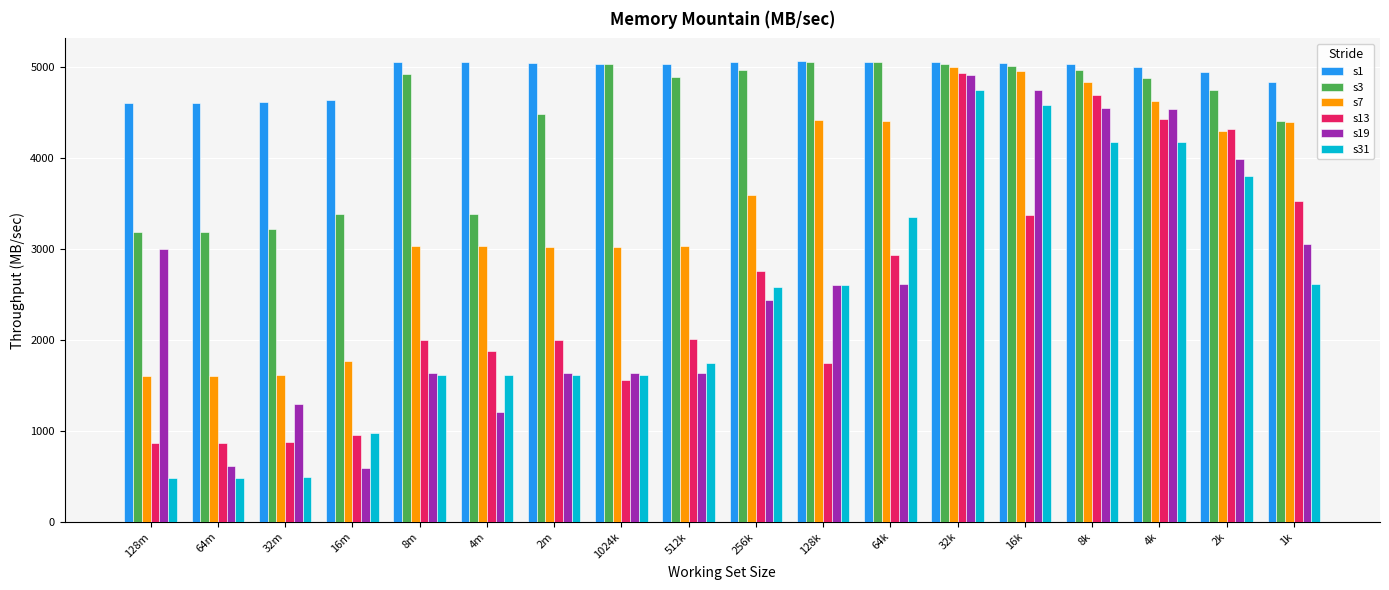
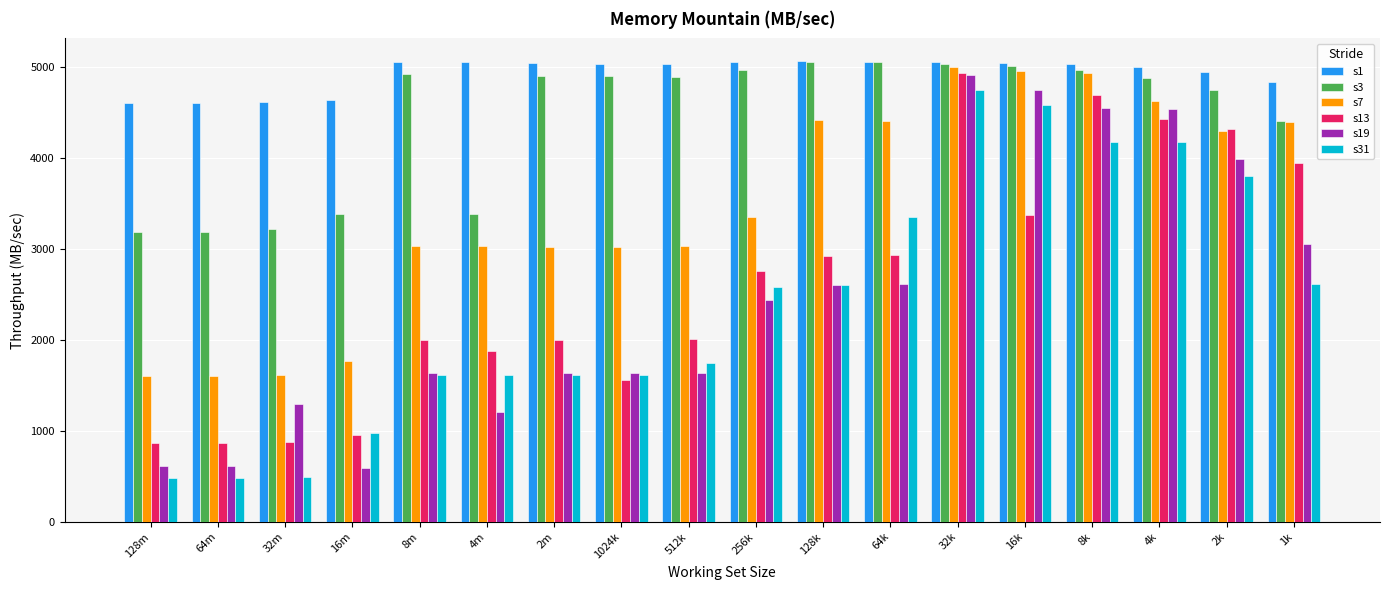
  {
    "s3": {
      "128m": 3200,
      "64m": 3200,
      "32m": 3200,
      "16m": 3400,
      "8m": 4900,
      "4m": 3400,
-     "2m": 4500,
-     "1024k": 5000,
+     "2m": 4900,
+     "1024k": 4900,
      "512k": 4900,
      "256k": 5000,
      "128k": 5100,
      "64k": 5100,
      "32k": 5000,
      "16k": 5000,
      "8k": 5000,
      "4k": 4900,
      "2k": 4700,
      "1k": 4400
    },
    "s7": {
      "128m": 1600,
      "64m": 1600,
      "32m": 1600,
      "16m": 1800,
      "8m": 3000,
      "4m": 3000,
      "2m": 3000,
      "1024k": 3000,
      "512k": 3000,
-     "256k": 3600,
+     "256k": 3400,
      "128k": 4400,
      "64k": 4400,
      "32k": 5000,
      "16k": 5000,
-     "8k": 4800,
+     "8k": 4900,
      "4k": 4600,
      "2k": 4300,
      "1k": 4400
    },
    "s13": {
      "128m": 900,
      "64m": 900,
      "32m": 900,
      "16m": 1000,
      "8m": 2000,
      "4m": 1900,
      "2m": 2000,
      "1024k": 1600,
      "512k": 2000,
      "256k": 2800,
-     "128k": 1700,
+     "128k": 2900,
      "64k": 2900,
      "32k": 4900,
      "16k": 3400,
      "8k": 4700,
      "4k": 4400,
      "2k": 4300,
-     "1k": 3500
+     "1k": 3900
    },
    "s19": {
-     "128m": 3000,
+     "128m": 600,
      "64m": 600,
      "32m": 1300,
      "16m": 600,
      "8m": 1600,
      "4m": 1200,
      "2m": 1600,
      "1024k": 1600,
      "512k": 1600,
      "256k": 2400,
      "128k": 2600,
      "64k": 2600,
      "32k": 4900,
      "16k": 4700,
      "8k": 4600,
      "4k": 4500,
      "2k": 4000,
      "1k": 3100
    }
  }
